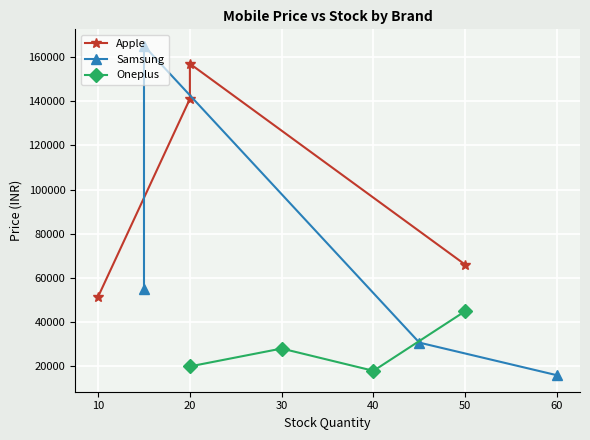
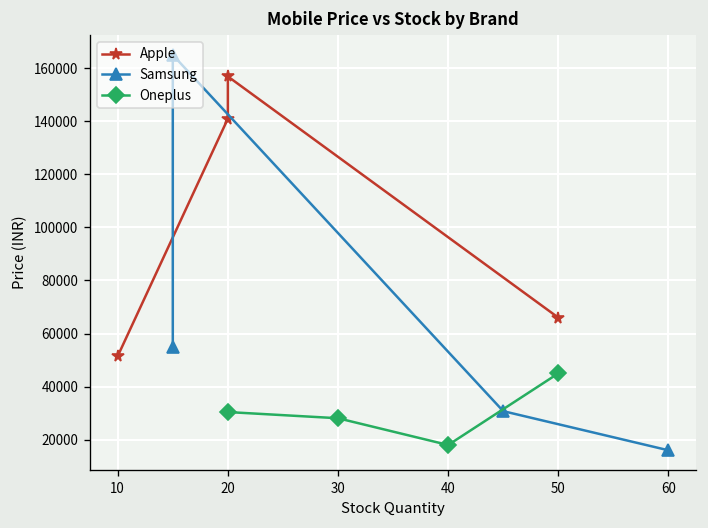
  {
    "Oneplus": {
-     "20": 20000,
+     "20": 30000,
      "30": 28000,
      "40": 18000,
      "50": 45000
    }
  }
